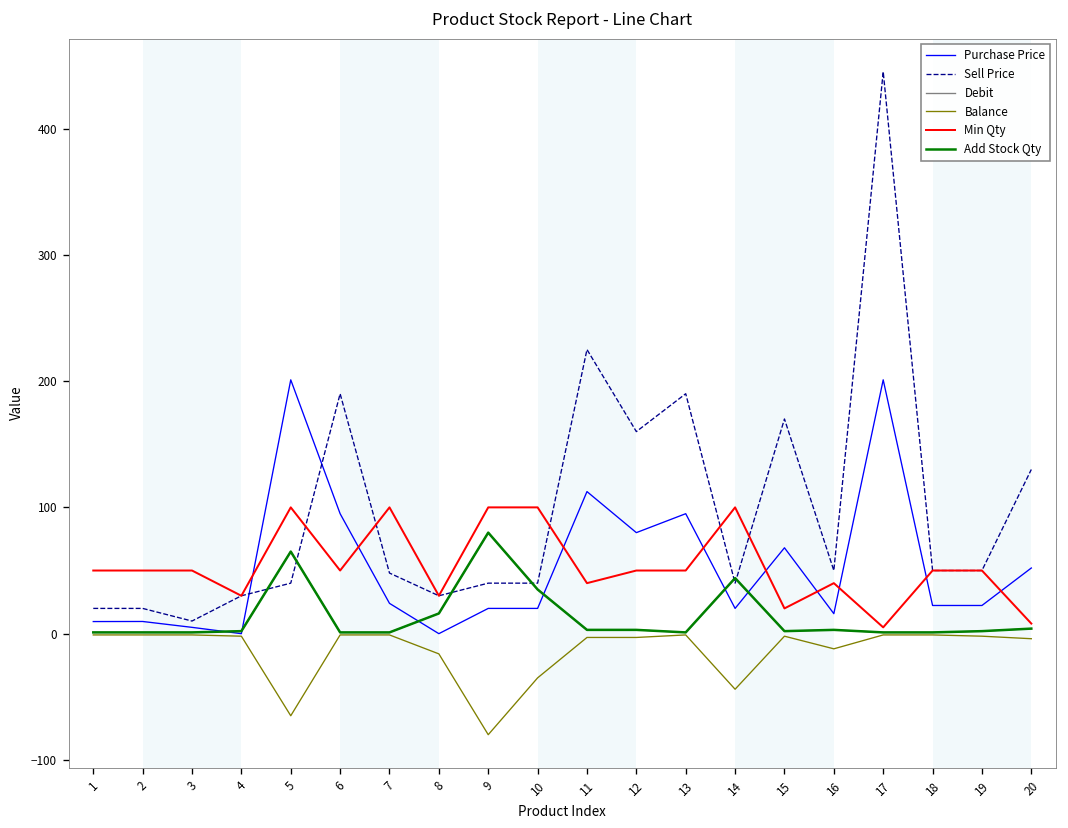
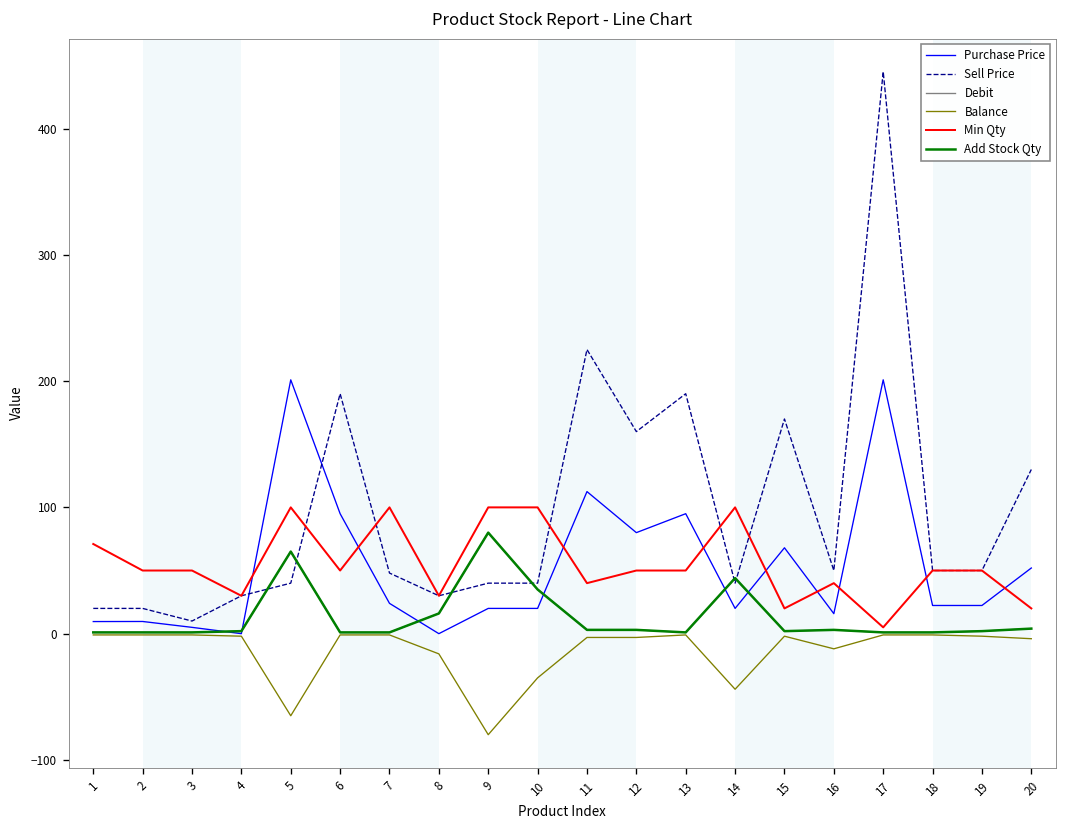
  {
    "Purchase Price": {
      "1": 10,
      "2": 10,
      "3": 5,
      "5": 201,
      "6": 95,
      "7": 24,
      "8": 0,
      "9": 20,
      "10": 20,
      "11": 113,
      "12": 80,
      "13": 95,
      "14": 20,
      "15": 68,
      "16": 16,
      "17": 201,
      "18": 22,
      "19": 22,
      "20": 52
    },
    "Sell Price": {
      "1": 20,
      "2": 20,
      "3": 10,
      "5": 40,
      "6": 190,
      "7": 48,
      "9": 40,
      "10": 40,
      "11": 225,
      "12": 160,
      "13": 190,
      "14": 40,
      "15": 170,
      "16": 50,
      "17": 445,
      "20": 130
    },
    "Add Stock Qty": {
      "5": 65,
      "8": 16,
      "9": 80,
      "10": 35,
      "11": 3,
      "12": 3,
      "14": 44,
      "15": 2,
      "16": 3,
      "19": 2,
      "20": 4
    },
    "Balance": {
      "5": -65,
      "8": -16,
      "9": -80,
      "10": -35,
      "11": -3,
      "12": -3,
      "14": -44,
      "15": -2,
      "16": -12,
      "19": -2,
      "20": -4
    },
    "Min Qty": {
-     "1": 50,
+     "1": 71,
      "2": 50,
      "3": 50,
      "5": 100,
      "6": 50,
      "7": 100,
      "9": 100,
      "10": 100,
      "11": 40,
      "12": 50,
      "13": 50,
      "14": 100,
      "15": 20,
      "16": 40,
      "17": 5,
-     "20": 8
+     "20": 20
    }
  }
